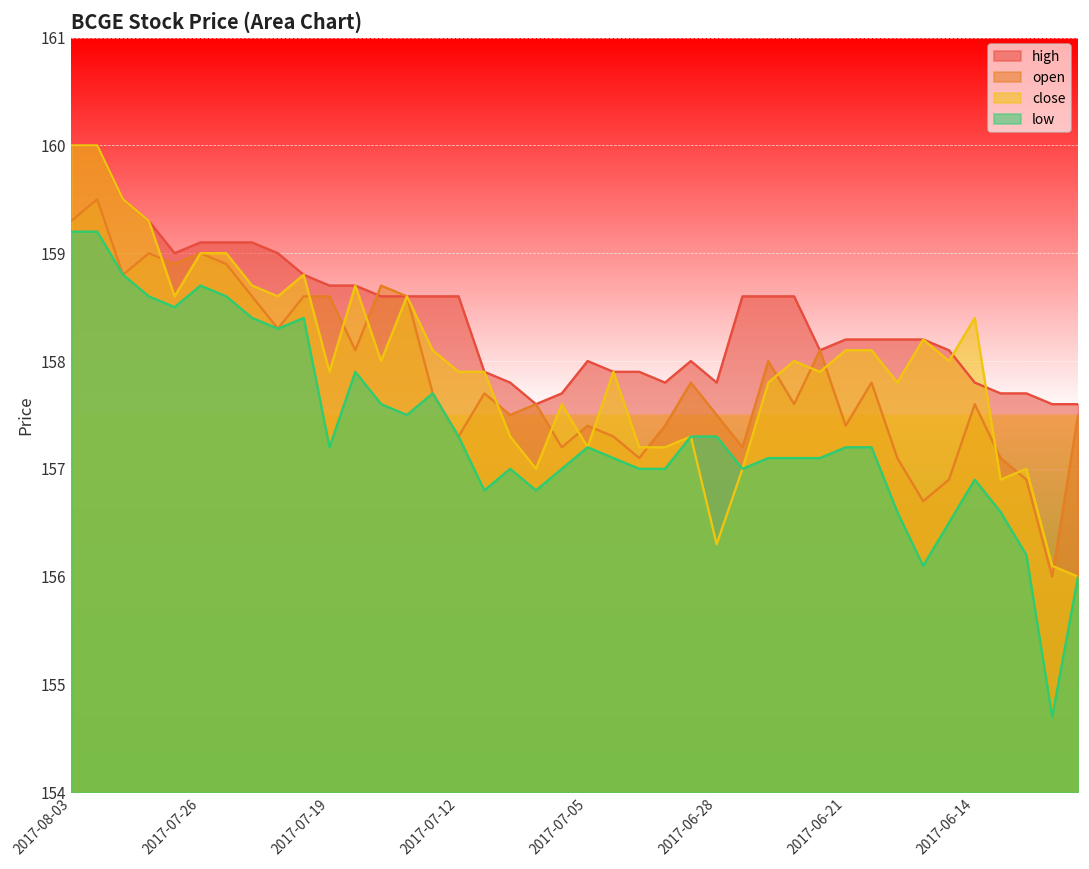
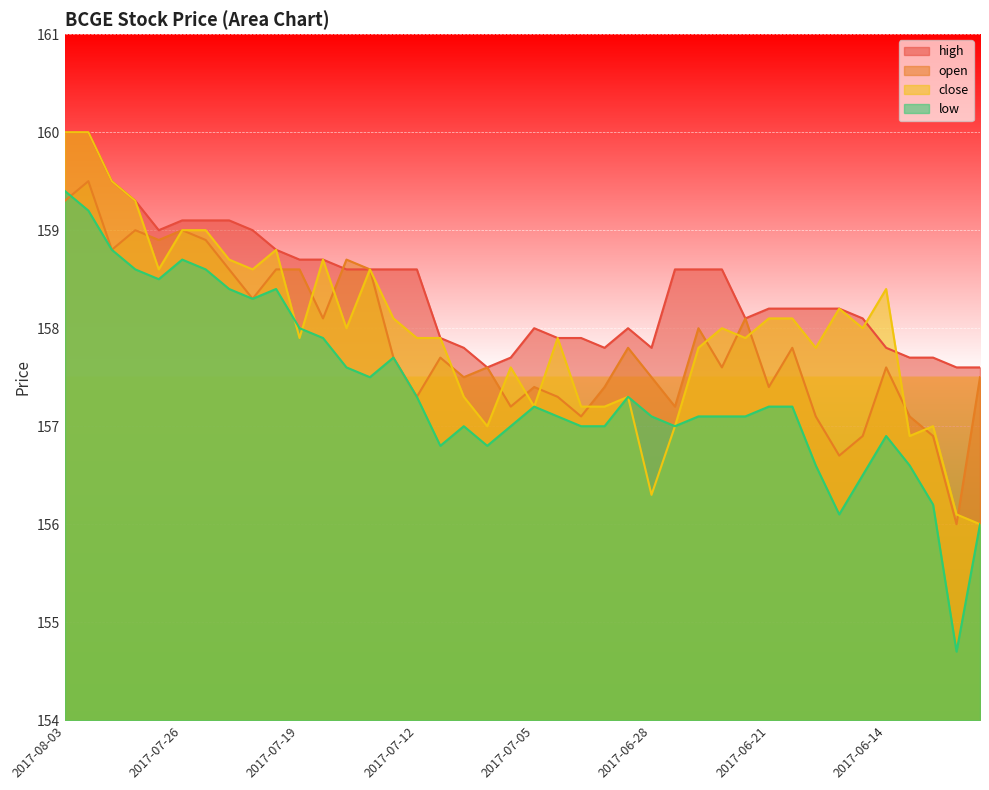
  {
    "close": {
      "2017-07-19": 157.9,
      "2017-07-12": 157.9,
      "2017-06-28": 156.3,
      "2017-06-21": 158.1,
      "2017-06-14": 158.4
    },
    "low": {
-     "2017-08-03": 159.2,
+     "2017-08-03": 159.4,
      "2017-07-26": 158.7,
-     "2017-07-19": 157.2,
-     "2017-06-28": 157.3,
+     "2017-07-19": 158.0,
+     "2017-06-28": 157.1,
      "2017-06-21": 157.2,
      "2017-06-14": 156.9
    }
  }
